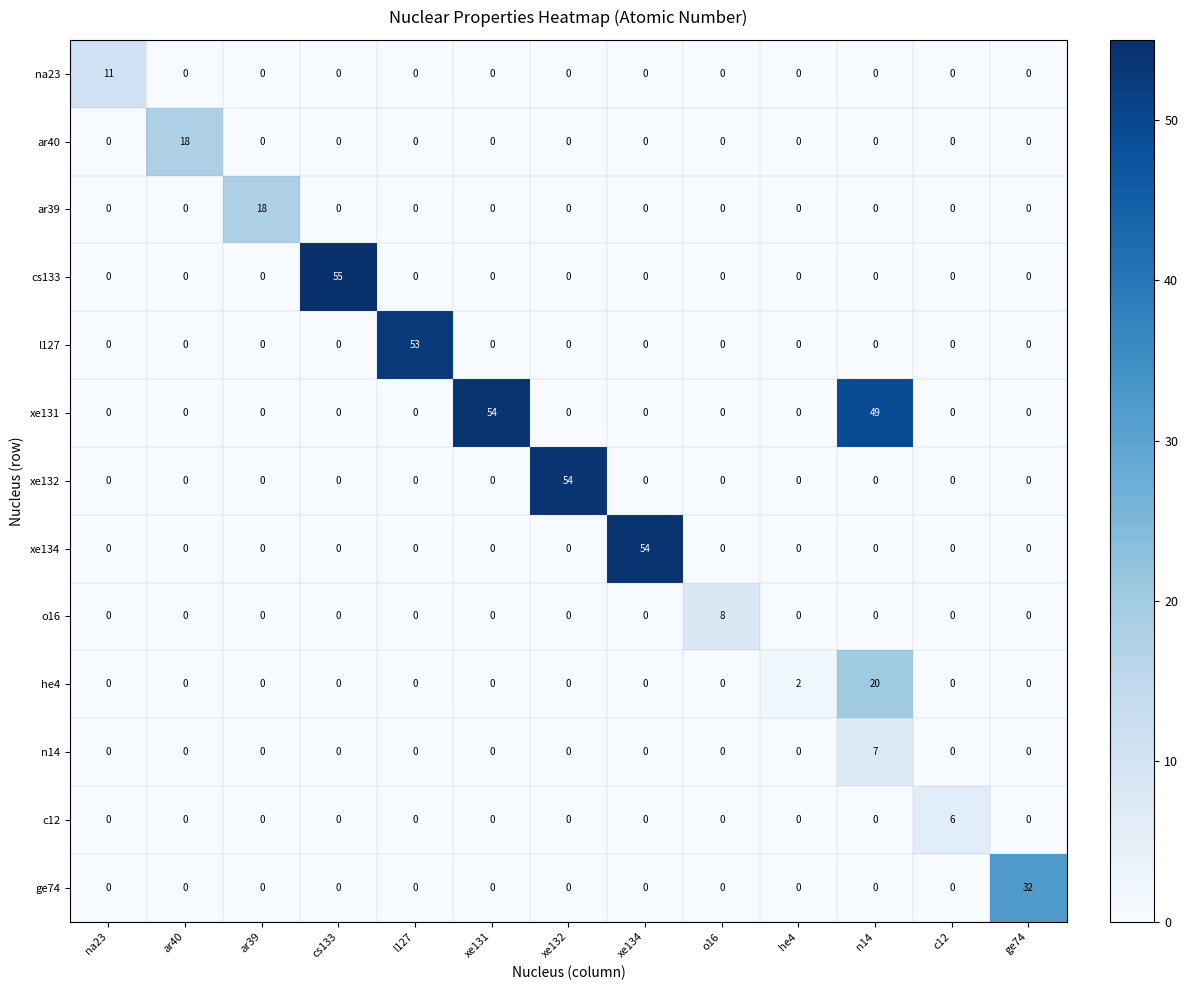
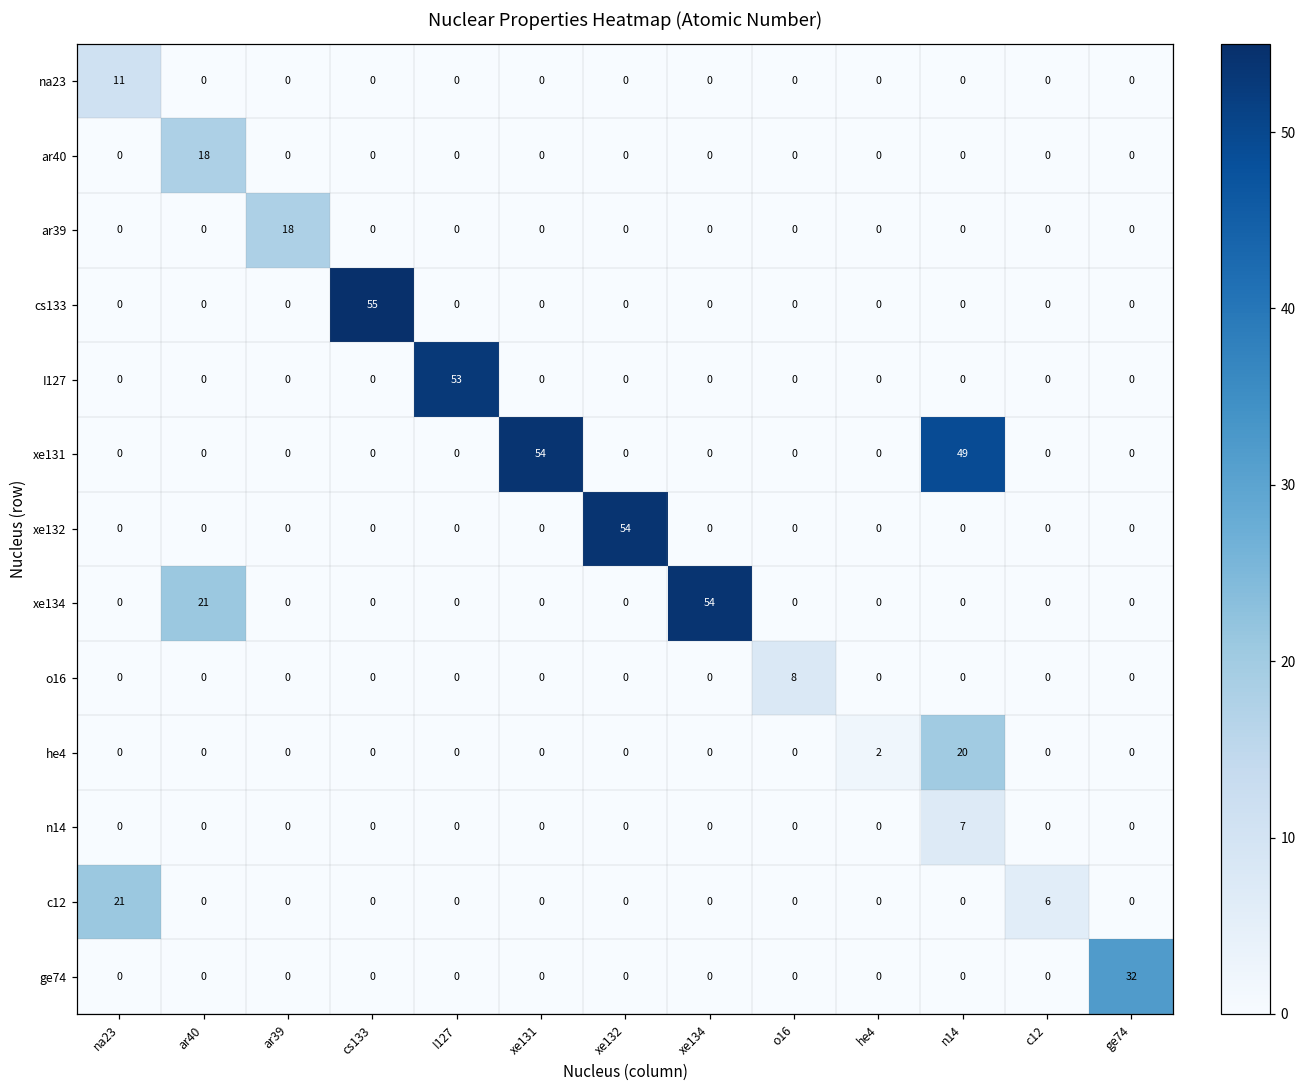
  {
    "na23": {
      "na23": 11,
      "ar40": 0,
      "ar39": 0,
      "cs133": 0,
      "I127": 0,
      "xe131": 0,
      "xe132": 0,
      "xe134": 0,
      "o16": 0,
      "he4": 0,
      "n14": 0,
      "c12": 0,
      "ge74": 0
    },
    "ar40": {
      "na23": 0,
      "ar40": 18,
      "ar39": 0,
      "cs133": 0,
      "I127": 0,
      "xe131": 0,
      "xe132": 0,
      "xe134": 0,
      "o16": 0,
      "he4": 0,
      "n14": 0,
      "c12": 0,
      "ge74": 0
    },
    "ar39": {
      "na23": 0,
      "ar40": 0,
      "ar39": 18,
      "cs133": 0,
      "I127": 0,
      "xe131": 0,
      "xe132": 0,
      "xe134": 0,
      "o16": 0,
      "he4": 0,
      "n14": 0,
      "c12": 0,
      "ge74": 0
    },
    "cs133": {
      "na23": 0,
      "ar40": 0,
      "ar39": 0,
      "cs133": 55,
      "I127": 0,
      "xe131": 0,
      "xe132": 0,
      "xe134": 0,
      "o16": 0,
      "he4": 0,
      "n14": 0,
      "c12": 0,
      "ge74": 0
    },
    "I127": {
      "na23": 0,
      "ar40": 0,
      "ar39": 0,
      "cs133": 0,
      "I127": 53,
      "xe131": 0,
      "xe132": 0,
      "xe134": 0,
      "o16": 0,
      "he4": 0,
      "n14": 0,
      "c12": 0,
      "ge74": 0
    },
    "xe131": {
      "na23": 0,
      "ar40": 0,
      "ar39": 0,
      "cs133": 0,
      "I127": 0,
      "xe131": 54,
      "xe132": 0,
      "xe134": 0,
      "o16": 0,
      "he4": 0,
      "n14": 49,
      "c12": 0,
      "ge74": 0
    },
    "xe132": {
      "na23": 0,
      "ar40": 0,
      "ar39": 0,
      "cs133": 0,
      "I127": 0,
      "xe131": 0,
      "xe132": 54,
      "xe134": 0,
      "o16": 0,
      "he4": 0,
      "n14": 0,
      "c12": 0,
      "ge74": 0
    },
    "xe134": {
      "na23": 0,
-     "ar40": 0,
+     "ar40": 21,
      "ar39": 0,
      "cs133": 0,
      "I127": 0,
      "xe131": 0,
      "xe132": 0,
      "xe134": 54,
      "o16": 0,
      "he4": 0,
      "n14": 0,
      "c12": 0,
      "ge74": 0
    },
    "o16": {
      "na23": 0,
      "ar40": 0,
      "ar39": 0,
      "cs133": 0,
      "I127": 0,
      "xe131": 0,
      "xe132": 0,
      "xe134": 0,
      "o16": 8,
      "he4": 0,
      "n14": 0,
      "c12": 0,
      "ge74": 0
    },
    "he4": {
      "na23": 0,
      "ar40": 0,
      "ar39": 0,
      "cs133": 0,
      "I127": 0,
      "xe131": 0,
      "xe132": 0,
      "xe134": 0,
      "o16": 0,
      "he4": 2,
      "n14": 20,
      "c12": 0,
      "ge74": 0
    },
    "n14": {
      "na23": 0,
      "ar40": 0,
      "ar39": 0,
      "cs133": 0,
      "I127": 0,
      "xe131": 0,
      "xe132": 0,
      "xe134": 0,
      "o16": 0,
      "he4": 0,
      "n14": 7,
      "c12": 0,
      "ge74": 0
    },
    "c12": {
-     "na23": 0,
+     "na23": 21,
      "ar40": 0,
      "ar39": 0,
      "cs133": 0,
      "I127": 0,
      "xe131": 0,
      "xe132": 0,
      "xe134": 0,
      "o16": 0,
      "he4": 0,
      "n14": 0,
      "c12": 6,
      "ge74": 0
    },
    "ge74": {
      "na23": 0,
      "ar40": 0,
      "ar39": 0,
      "cs133": 0,
      "I127": 0,
      "xe131": 0,
      "xe132": 0,
      "xe134": 0,
      "o16": 0,
      "he4": 0,
      "n14": 0,
      "c12": 0,
      "ge74": 32
    }
  }
